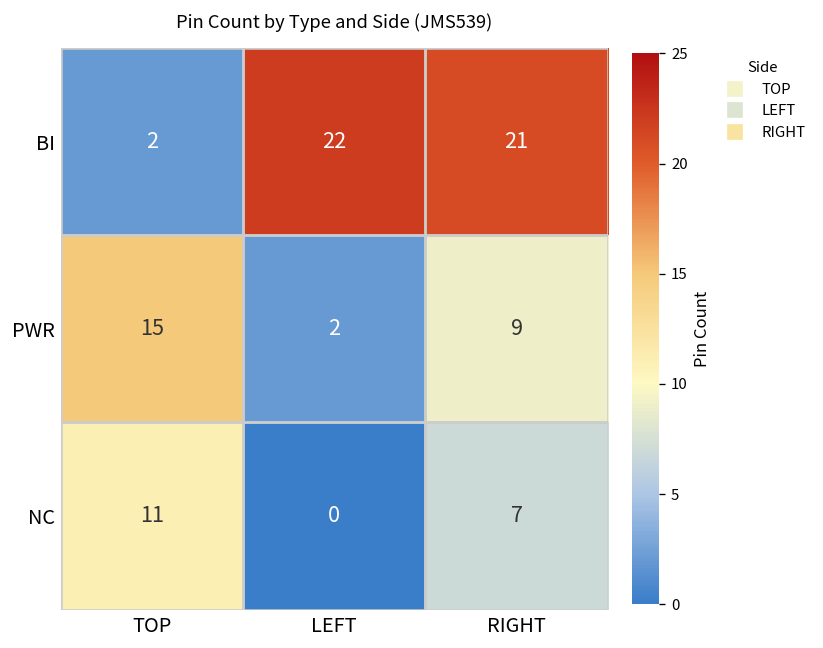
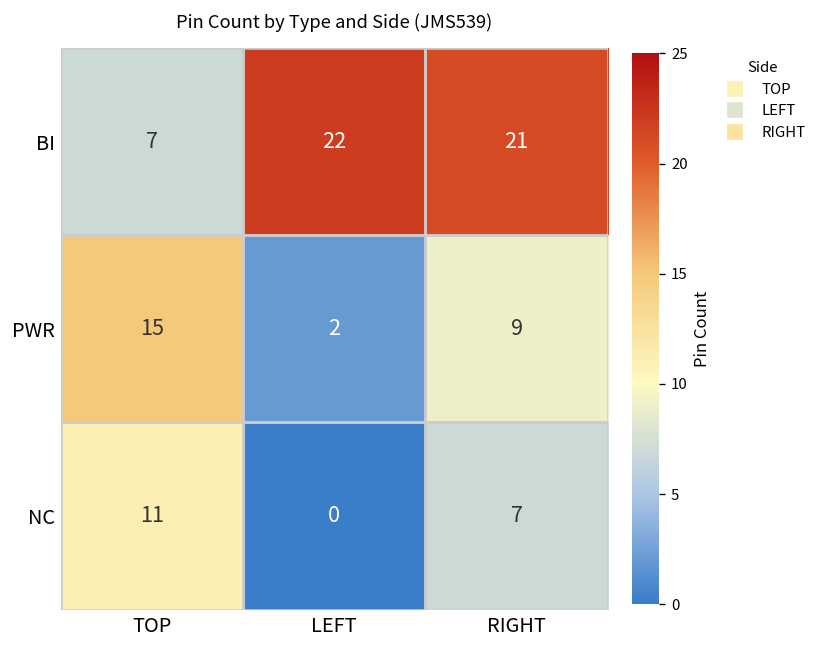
  {
    "BI": {
-     "TOP": 2,
+     "TOP": 7,
      "LEFT": 22,
      "RIGHT": 21
    },
    "PWR": {
      "TOP": 15,
      "LEFT": 2,
      "RIGHT": 9
    },
    "NC": {
      "TOP": 11,
      "LEFT": 0,
      "RIGHT": 7
    }
  }
